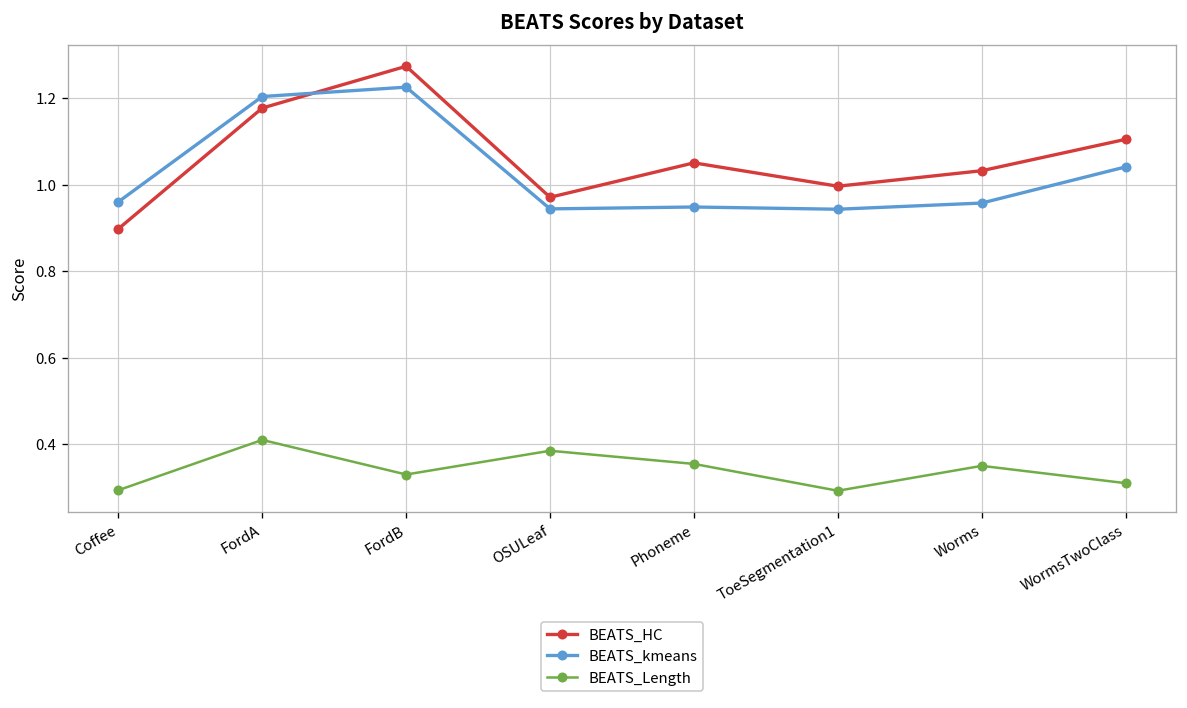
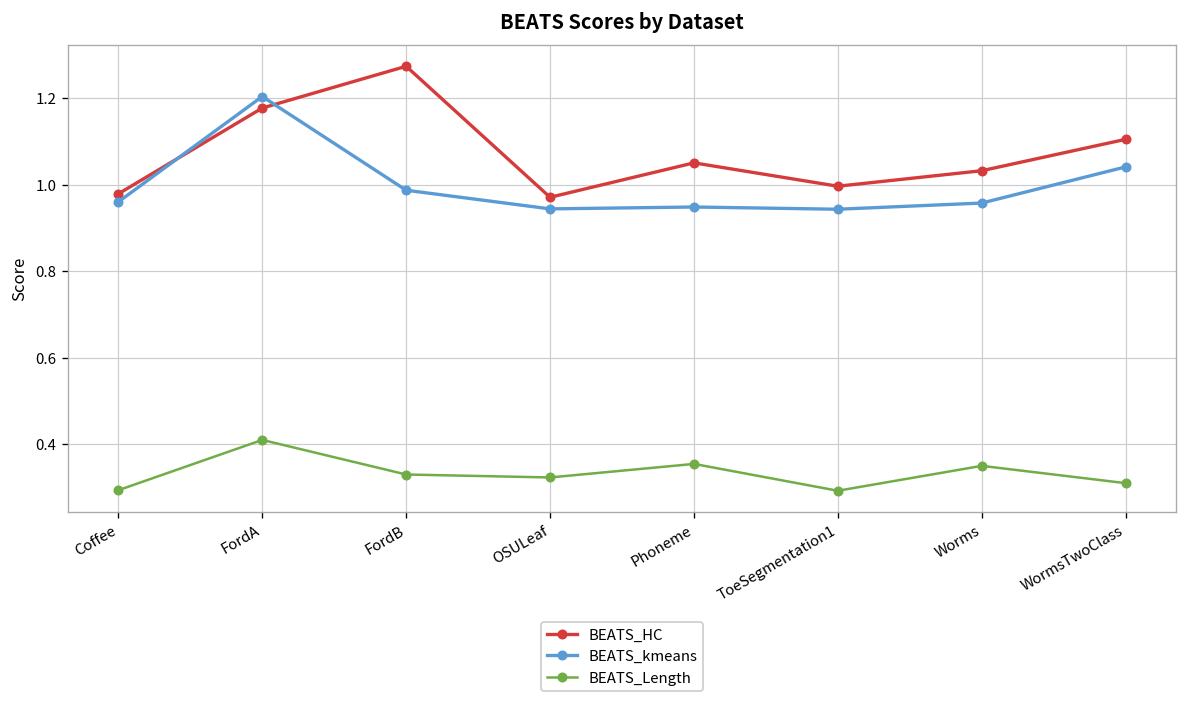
  {
    "BEATS_HC": {
-     "Coffee": 0.90,
+     "Coffee": 0.98,
      "FordA": 1.18,
      "FordB": 1.27,
      "OSULeaf": 0.97,
      "Phoneme": 1.05,
      "ToeSegmentation1": 1.00,
      "Worms": 1.03,
      "WormsTwoClass": 1.11
    },
    "BEATS_kmeans": {
      "Coffee": 0.96,
      "FordA": 1.20,
-     "FordB": 1.23,
+     "FordB": 0.99,
      "OSULeaf": 0.94,
      "Phoneme": 0.95,
      "ToeSegmentation1": 0.94,
      "Worms": 0.96,
      "WormsTwoClass": 1.04
    },
    "BEATS_Length": {
      "Coffee": 0.29,
      "FordA": 0.41,
      "FordB": 0.33,
-     "OSULeaf": 0.38,
+     "OSULeaf": 0.32,
      "Phoneme": 0.35,
      "ToeSegmentation1": 0.29,
      "Worms": 0.35,
      "WormsTwoClass": 0.31
    }
  }
